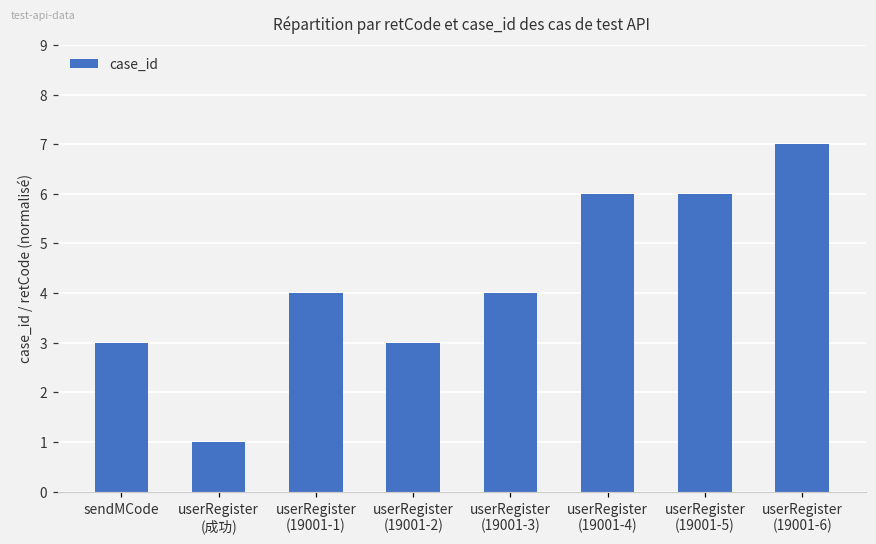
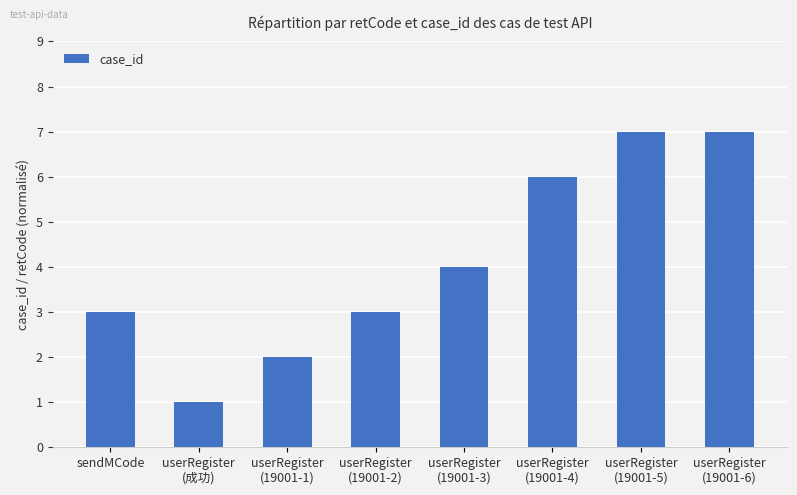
  {
    "sendMCode": 3,
    "userRegister (成功)": 1,
-   "userRegister (19001-1)": 4,
+   "userRegister (19001-1)": 2,
    "userRegister (19001-2)": 3,
    "userRegister (19001-3)": 4,
    "userRegister (19001-4)": 6,
-   "userRegister (19001-5)": 6,
+   "userRegister (19001-5)": 7,
    "userRegister (19001-6)": 7
  }
